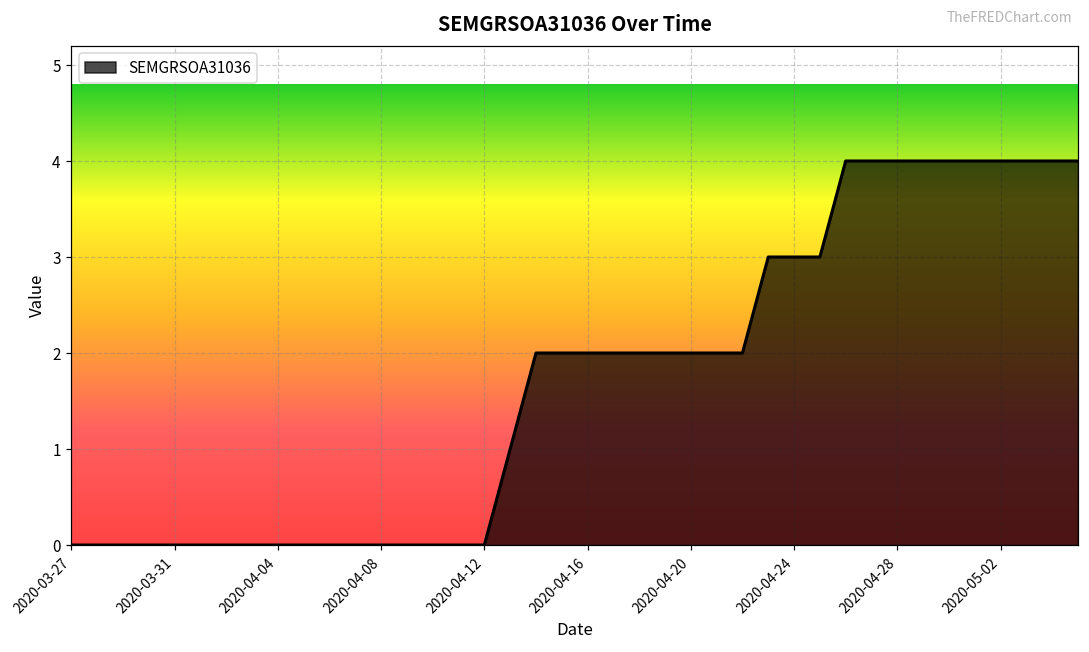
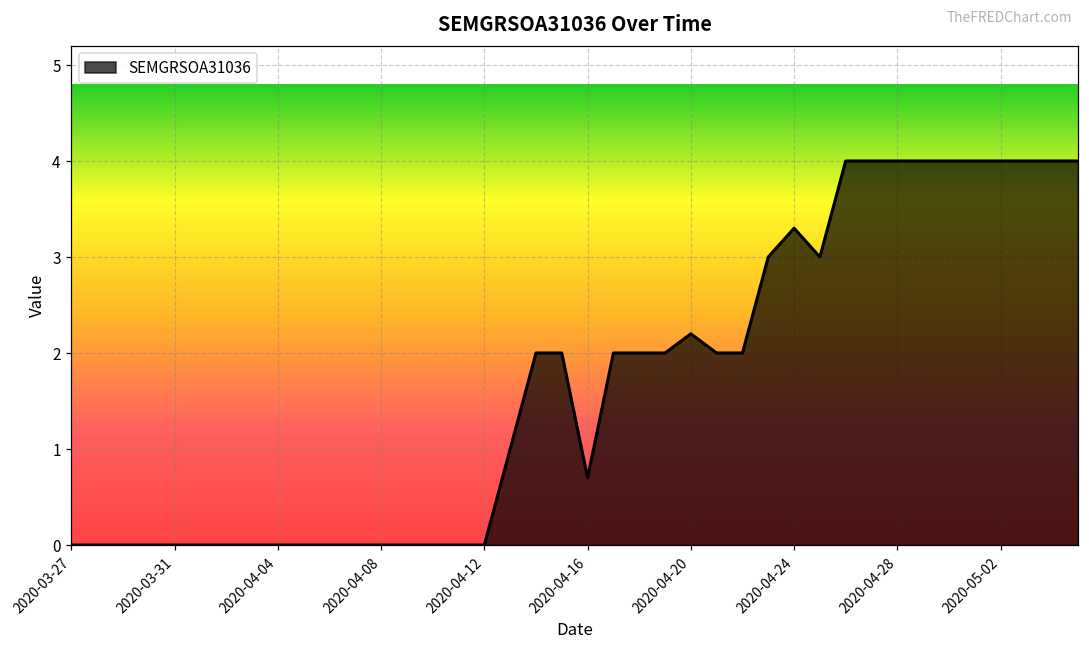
  {
    "2020-03-27": 0.0,
    "2020-03-31": 0.0,
    "2020-04-04": 0.0,
    "2020-04-08": 0.0,
    "2020-04-12": 0.0,
-   "2020-04-16": 2.0,
-   "2020-04-20": 2.0,
-   "2020-04-24": 3.0,
+   "2020-04-16": 0.7,
+   "2020-04-20": 2.2,
+   "2020-04-24": 3.3,
    "2020-04-28": 4.0,
    "2020-05-02": 4.0
  }
